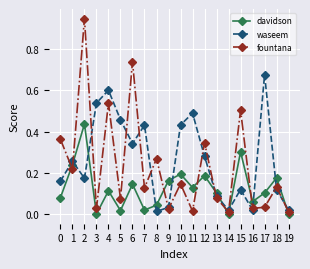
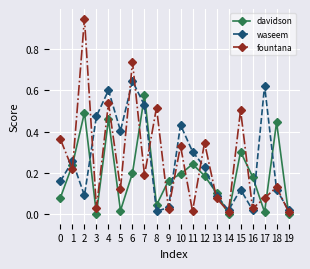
  {
    "davidson": {
      "0": 0.08,
      "1": 0.24,
-     "2": 0.44,
+     "2": 0.49,
      "3": 0.00,
-     "4": 0.11,
+     "4": 0.46,
      "5": 0.02,
-     "6": 0.14,
-     "7": 0.02,
+     "6": 0.20,
+     "7": 0.58,
      "8": 0.04,
      "9": 0.16,
      "10": 0.19,
-     "11": 0.13,
+     "11": 0.24,
      "12": 0.19,
      "13": 0.10,
      "15": 0.30,
-     "16": 0.06,
-     "17": 0.10,
-     "18": 0.18
+     "16": 0.18,
+     "17": 0.01,
+     "18": 0.45
    },
    "waseem": {
      "0": 0.16,
      "1": 0.26,
-     "2": 0.17,
-     "3": 0.54,
+     "2": 0.09,
+     "3": 0.47,
      "4": 0.60,
-     "5": 0.46,
-     "6": 0.34,
-     "7": 0.43,
+     "5": 0.40,
+     "6": 0.65,
+     "7": 0.53,
      "8": 0.01,
      "10": 0.43,
-     "11": 0.49,
-     "12": 0.28,
+     "11": 0.30,
+     "12": 0.23,
      "15": 0.12,
-     "17": 0.68
+     "17": 0.62
    },
    "fountana": {
      "0": 0.36,
      "1": 0.22,
      "2": 0.95,
      "3": 0.03,
      "4": 0.54,
-     "5": 0.07,
+     "5": 0.12,
      "6": 0.74,
-     "7": 0.13,
-     "8": 0.27,
-     "10": 0.15,
+     "7": 0.19,
+     "8": 0.52,
+     "10": 0.33,
      "11": 0.01,
      "12": 0.35,
      "15": 0.50,
-     "17": 0.03
+     "17": 0.08
    }
  }
